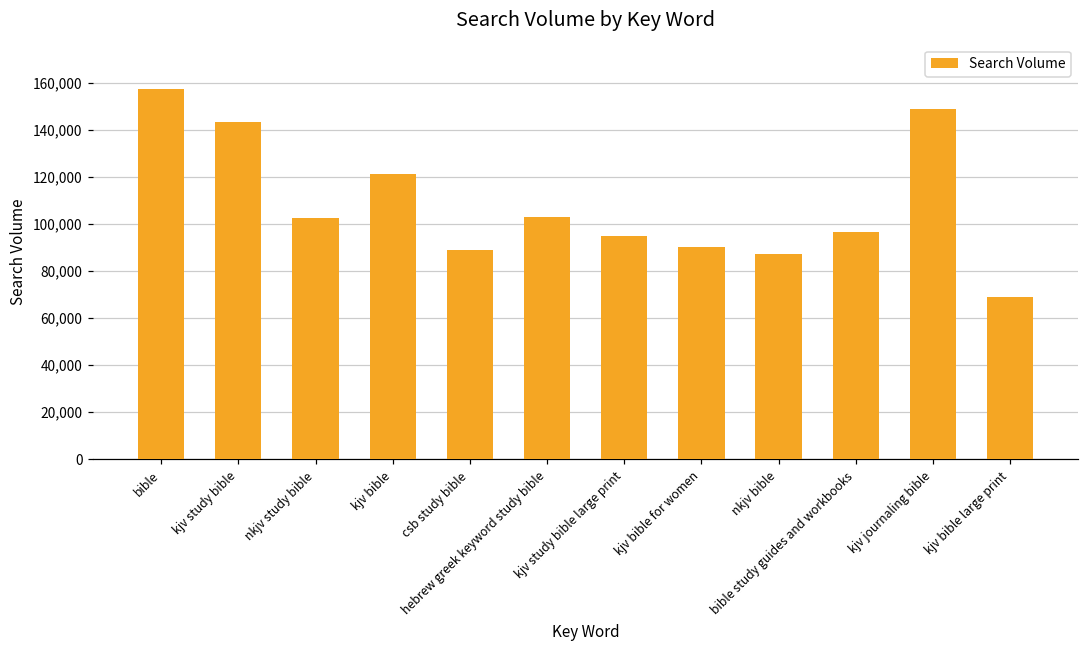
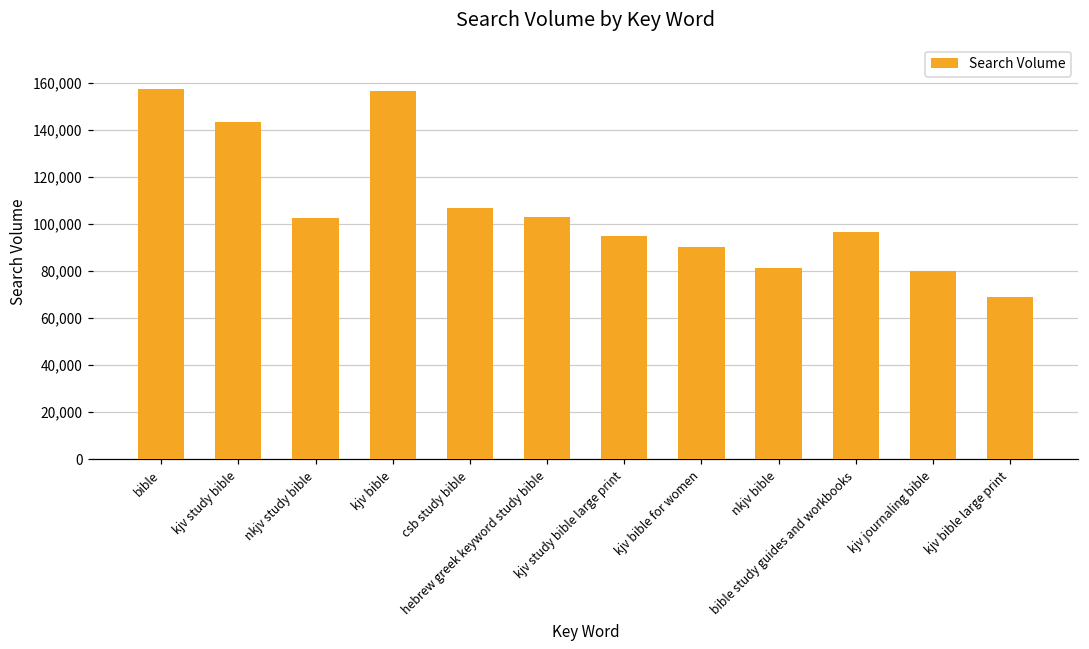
  {
    "bible": "157,000",
    "kjv study bible": "143,000",
    "nkjv study bible": "103,000",
-   "kjv bible": "122,000",
-   "csb study bible": "89,000",
+   "kjv bible": "156,000",
+   "csb study bible": "107,000",
    "hebrew greek keyword study bible": "103,000",
    "kjv study bible large print": "95,000",
    "kjv bible for women": "90,000",
-   "nkjv bible": "88,000",
+   "nkjv bible": "82,000",
    "bible study guides and workbooks": "96,000",
-   "kjv journaling bible": "149,000",
+   "kjv journaling bible": "80,000",
    "kjv bible large print": "69,000"
  }
